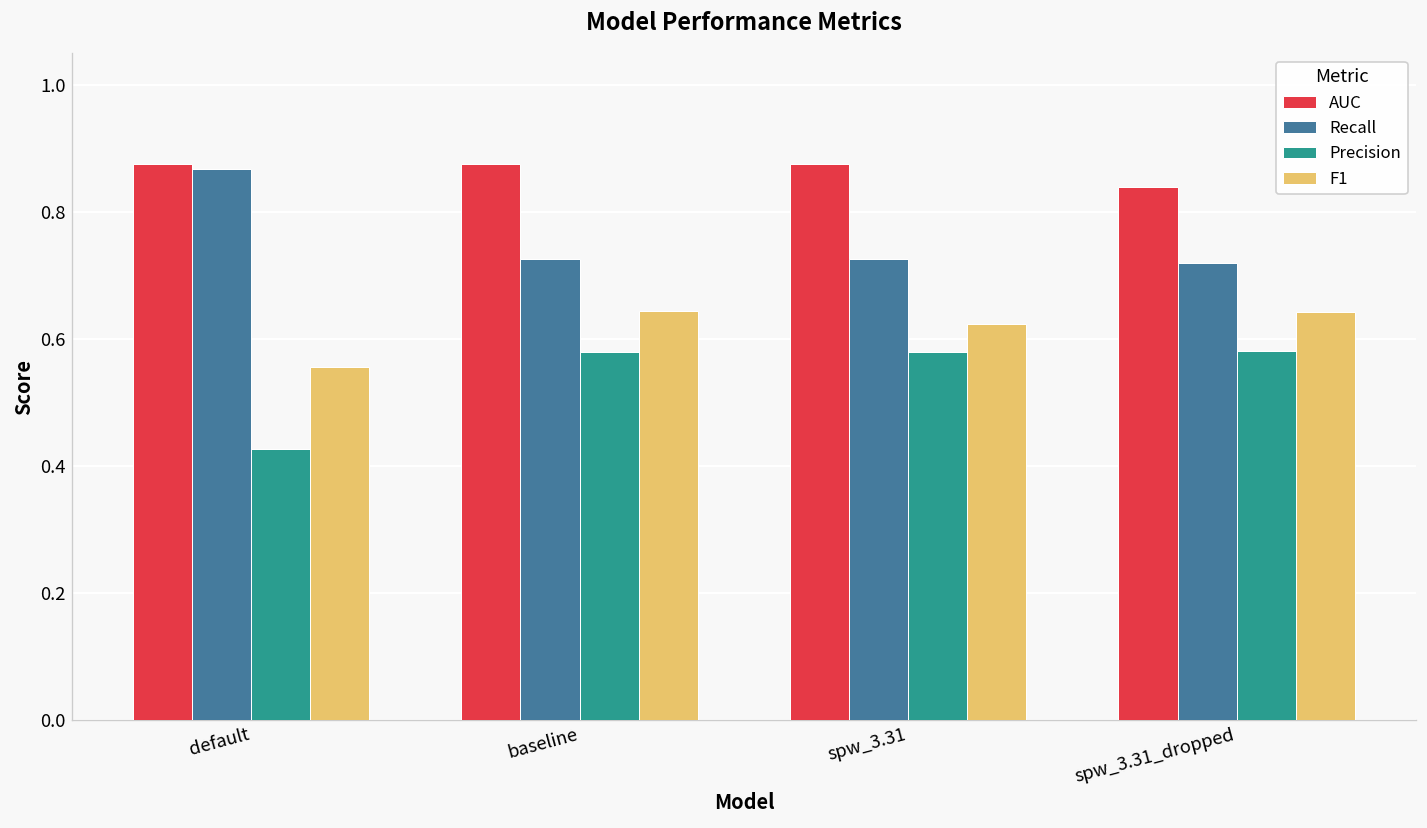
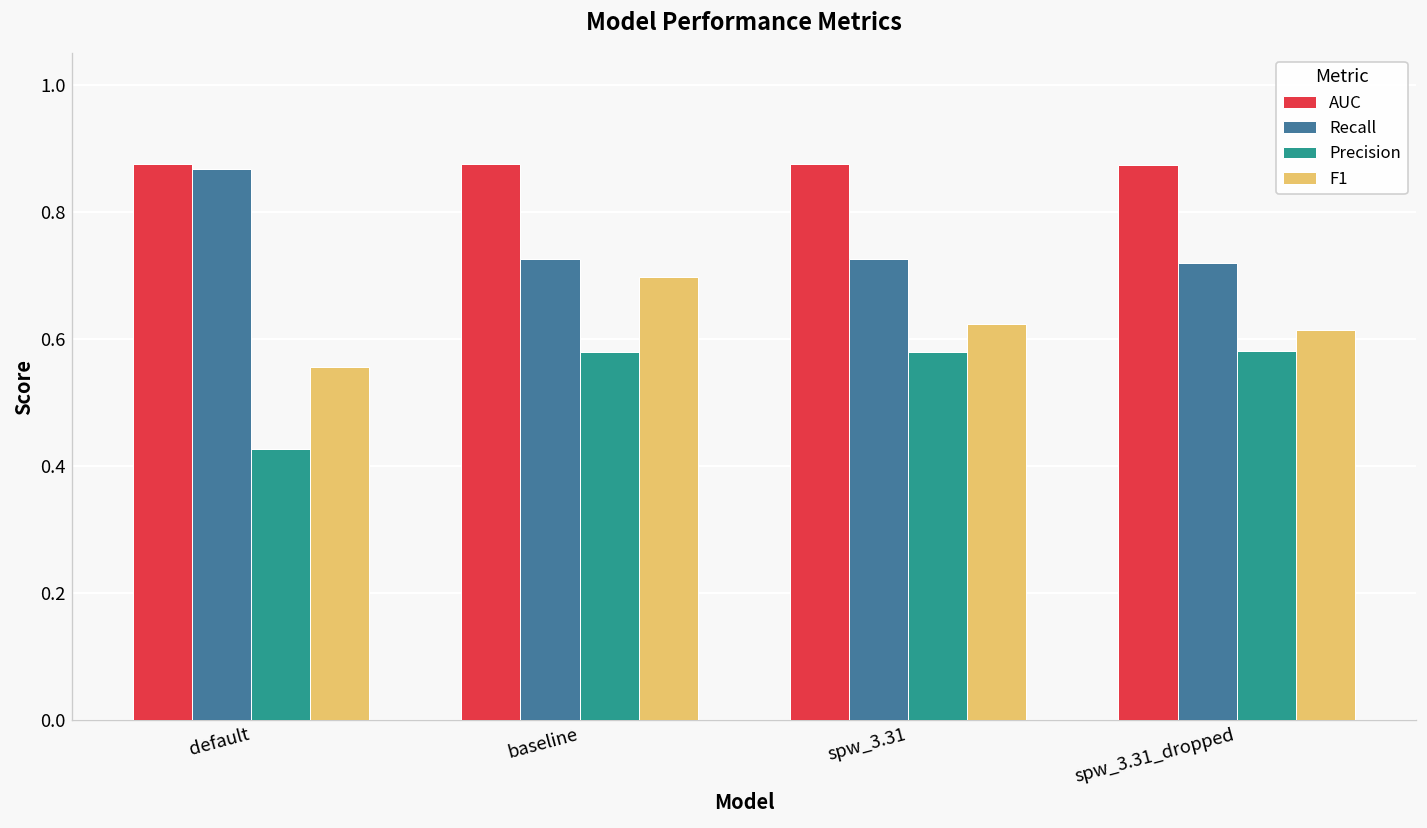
  {
    "AUC": {
      "default": 0.88,
      "baseline": 0.88,
      "spw_3.31": 0.88,
-     "spw_3.31_dropped": 0.84
+     "spw_3.31_dropped": 0.87
    },
    "F1": {
      "default": 0.56,
-     "baseline": 0.64,
+     "baseline": 0.70,
      "spw_3.31": 0.62,
-     "spw_3.31_dropped": 0.64
+     "spw_3.31_dropped": 0.61
    }
  }
